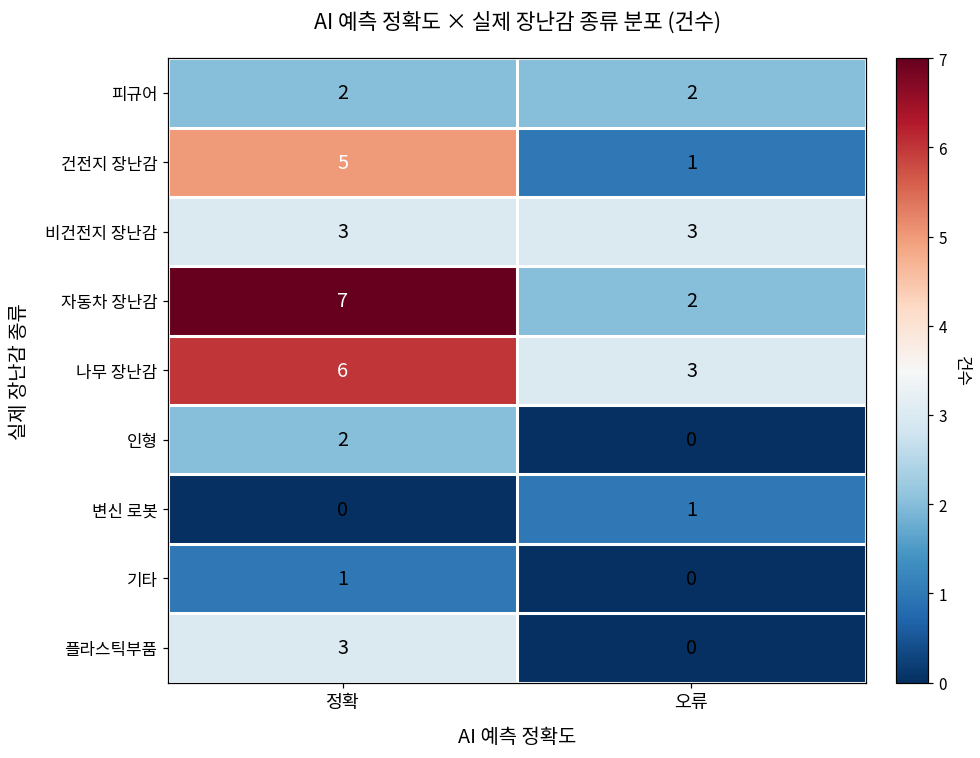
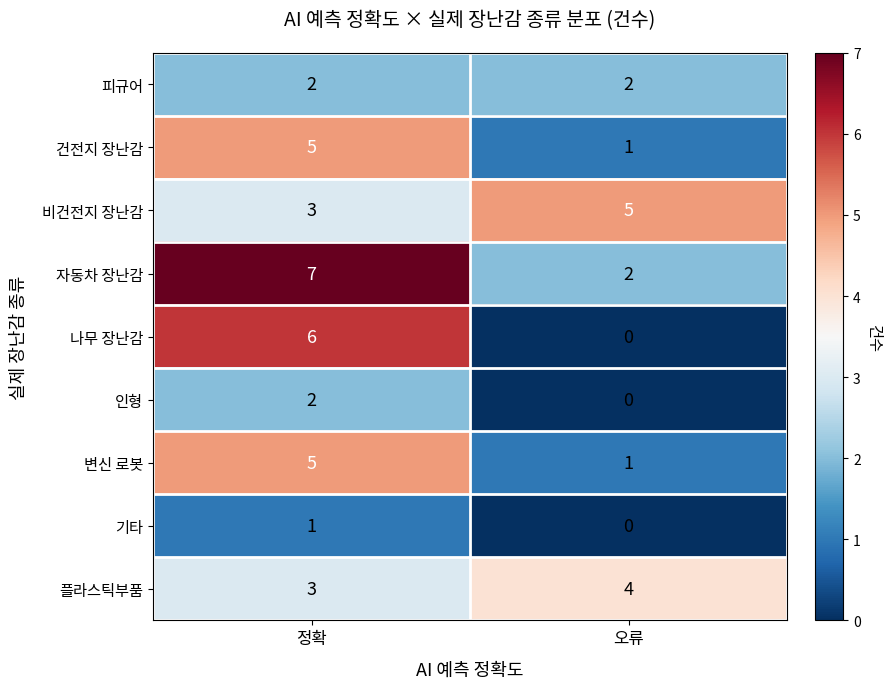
  {
    "피규어": {
      "정확": 2,
      "오류": 2
    },
    "건전지 장난감": {
      "정확": 5,
      "오류": 1
    },
    "비건전지 장난감": {
      "정확": 3,
-     "오류": 3
+     "오류": 5
    },
    "자동차 장난감": {
      "정확": 7,
      "오류": 2
    },
    "나무 장난감": {
      "정확": 6,
-     "오류": 3
+     "오류": 0
    },
    "인형": {
      "정확": 2,
      "오류": 0
    },
    "변신 로봇": {
-     "정확": 0,
+     "정확": 5,
      "오류": 1
    },
    "기타": {
      "정확": 1,
      "오류": 0
    },
    "플라스틱부품": {
      "정확": 3,
-     "오류": 0
+     "오류": 4
    }
  }
